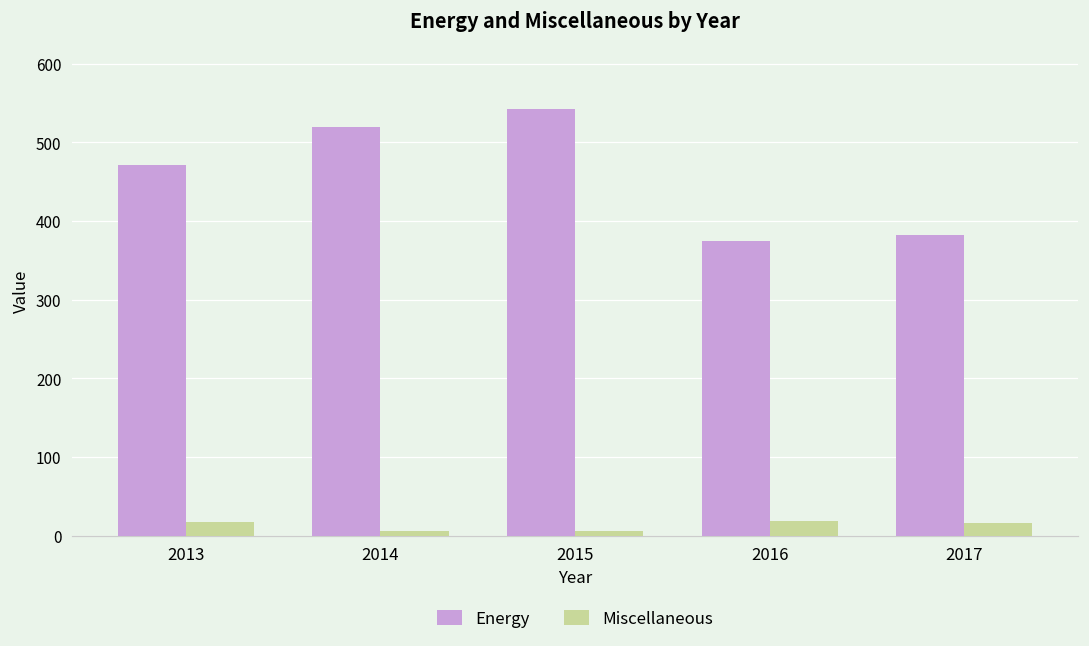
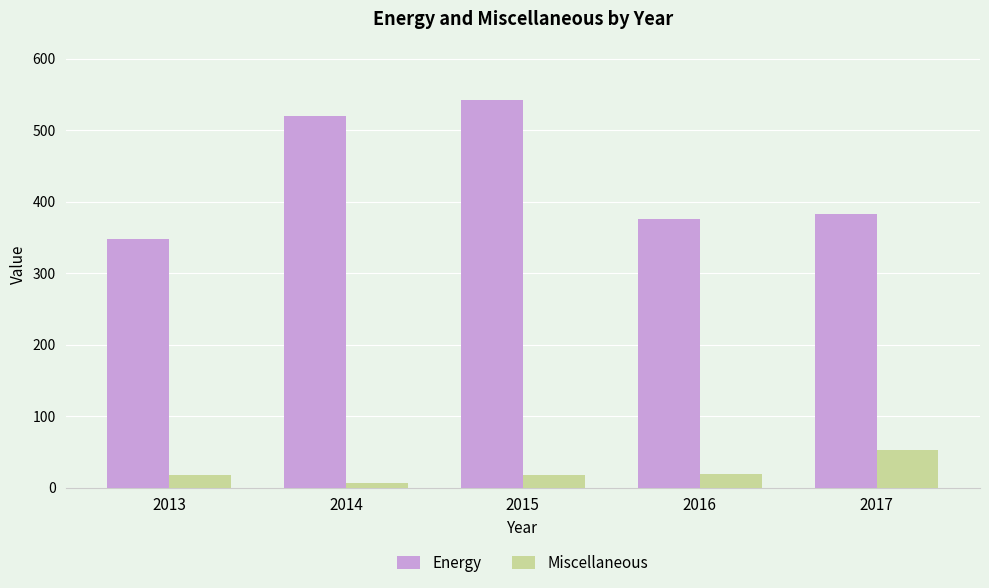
  {
    "Energy": {
-     "2013": 470,
+     "2013": 350,
      "2014": 520,
      "2015": 540,
      "2016": 380,
      "2017": 380
    },
    "Miscellaneous": {
      "2013": 20,
      "2014": 10,
-     "2015": 10,
+     "2015": 20,
      "2016": 20,
-     "2017": 20
+     "2017": 50
    }
  }
